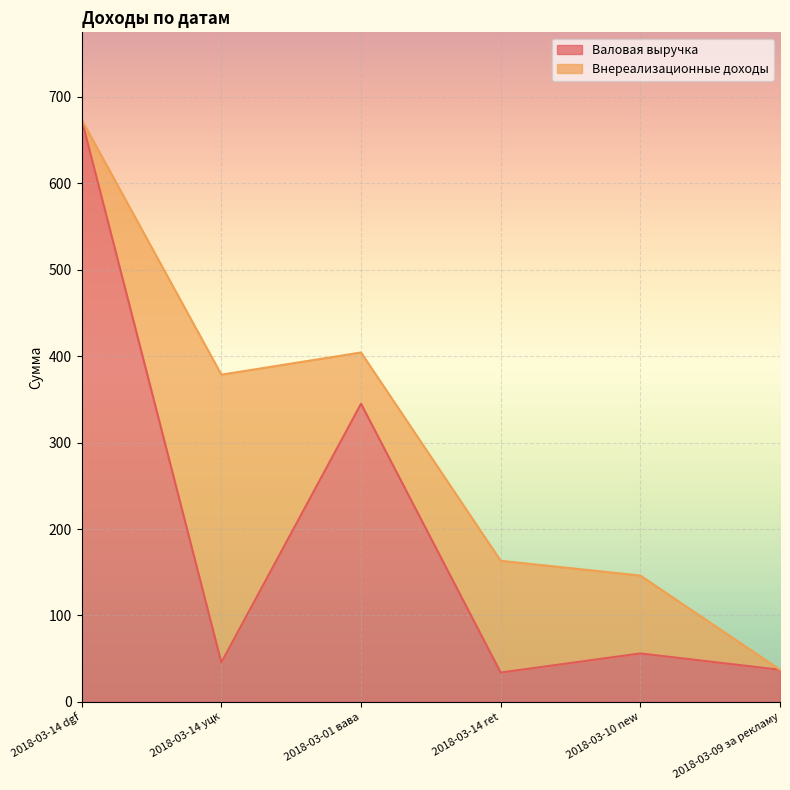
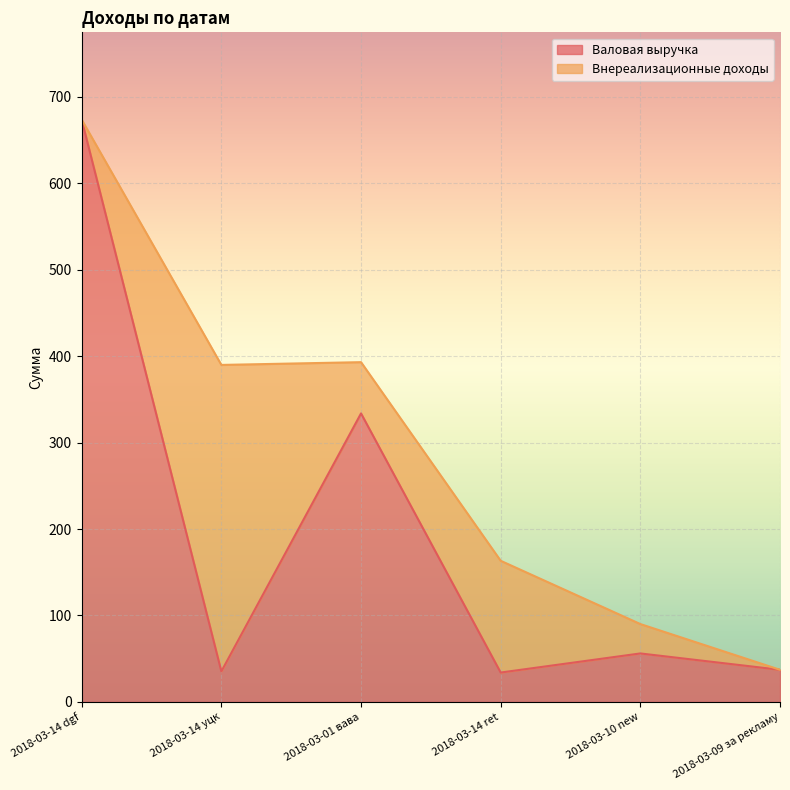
  {
    "Валовая выручка": {
-     "2018-03-14 уцк": 50,
-     "2018-03-01 вава": 350,
+     "2018-03-14 уцк": 40,
+     "2018-03-01 вава": 330,
      "2018-03-14 ret": 30,
      "2018-03-10 new": 60
    },
    "Внереализационные доходы": {
-     "2018-03-14 уцк": 330,
+     "2018-03-14 уцк": 350,
      "2018-03-01 вава": 60,
      "2018-03-14 ret": 130,
-     "2018-03-10 new": 90
+     "2018-03-10 new": 30
    }
  }
